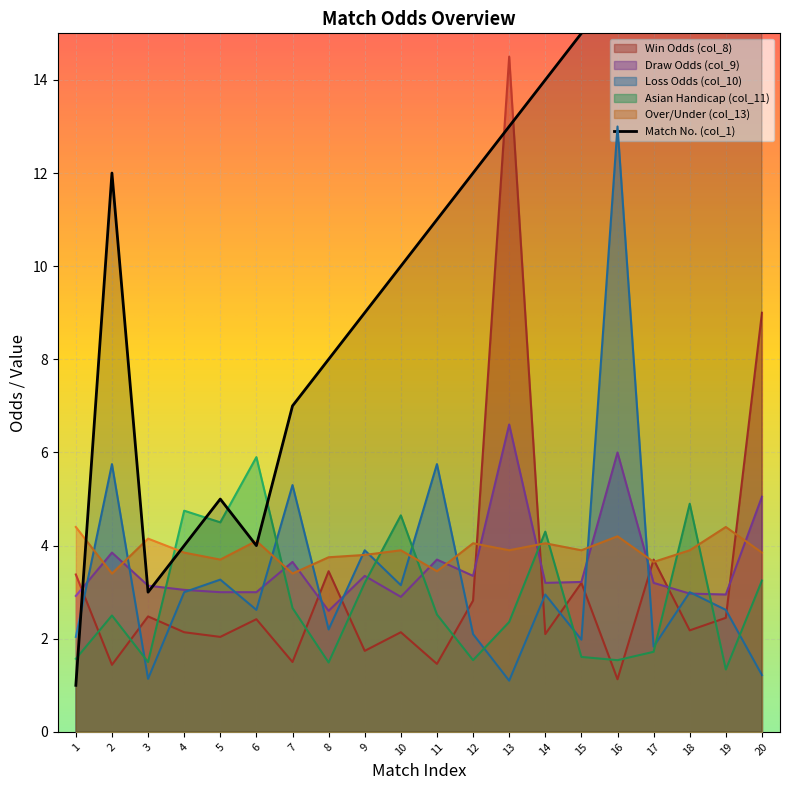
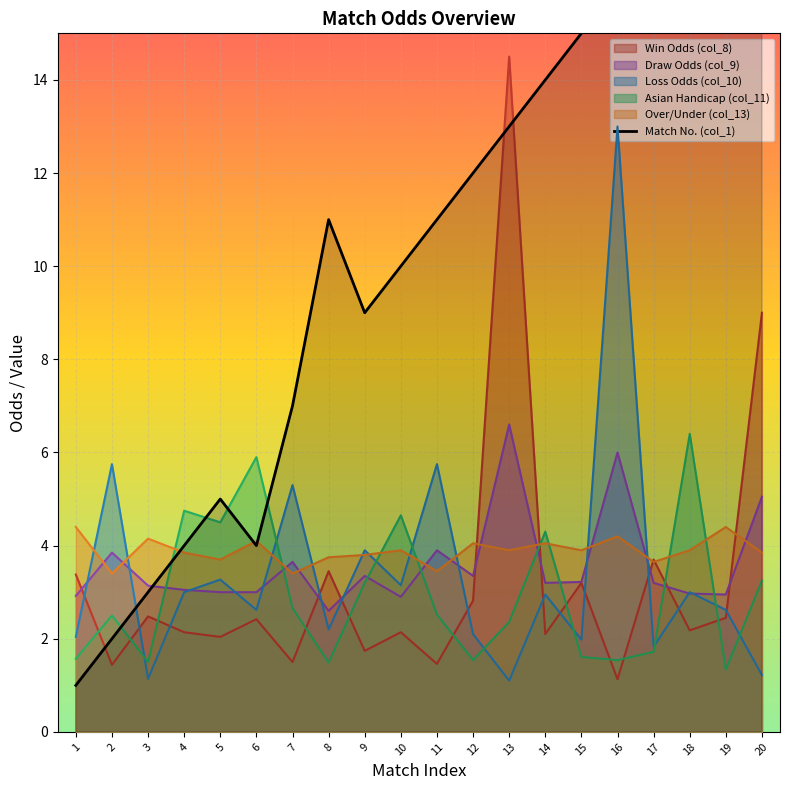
  {
    "Draw Odds (col_9)": {
      "1": 2.9,
      "2": 3.9,
      "3": 3.1,
      "5": 3.0,
      "6": 3.0,
      "7": 3.7,
      "8": 2.6,
      "9": 3.4,
      "10": 2.9,
-     "11": 3.7,
+     "11": 3.9,
      "12": 3.4,
      "13": 6.6,
      "14": 3.2,
      "16": 6.0,
      "17": 3.2,
      "19": 3.0,
      "20": 5.1
    },
    "Loss Odds (col_10)": {
      "1": 2.0,
      "2": 5.8,
      "3": 1.1,
      "5": 3.3,
      "6": 2.6,
      "7": 5.3,
      "8": 2.2,
      "9": 3.9,
      "10": 3.2,
      "11": 5.8,
      "12": 2.1,
      "13": 1.1,
      "14": 3.0,
      "15": 2.0,
      "17": 1.8,
      "19": 2.6,
      "20": 1.2
    },
    "Asian Handicap (col_11)": {
      "1": 1.6,
      "2": 2.5,
      "3": 1.5,
      "4": 4.8,
      "5": 4.5,
      "6": 5.9,
      "7": 2.7,
      "8": 1.5,
      "9": 3.2,
      "10": 4.7,
      "11": 2.5,
      "12": 1.5,
      "13": 2.4,
      "14": 4.3,
      "15": 1.6,
      "16": 1.5,
      "17": 1.7,
-     "18": 4.9,
+     "18": 6.4,
      "19": 1.3,
      "20": 3.3
    },
    "Match No. (col_1)": {
      "1": 1,
-     "2": 12,
+     "2": 2,
      "3": 3,
      "4": 4,
      "5": 5,
      "6": 4,
      "7": 7,
-     "8": 8,
+     "8": 11,
      "9": 9,
      "10": 10,
      "11": 11,
      "12": 12,
      "13": 13,
      "14": 14,
      "15": 15
    }
  }
